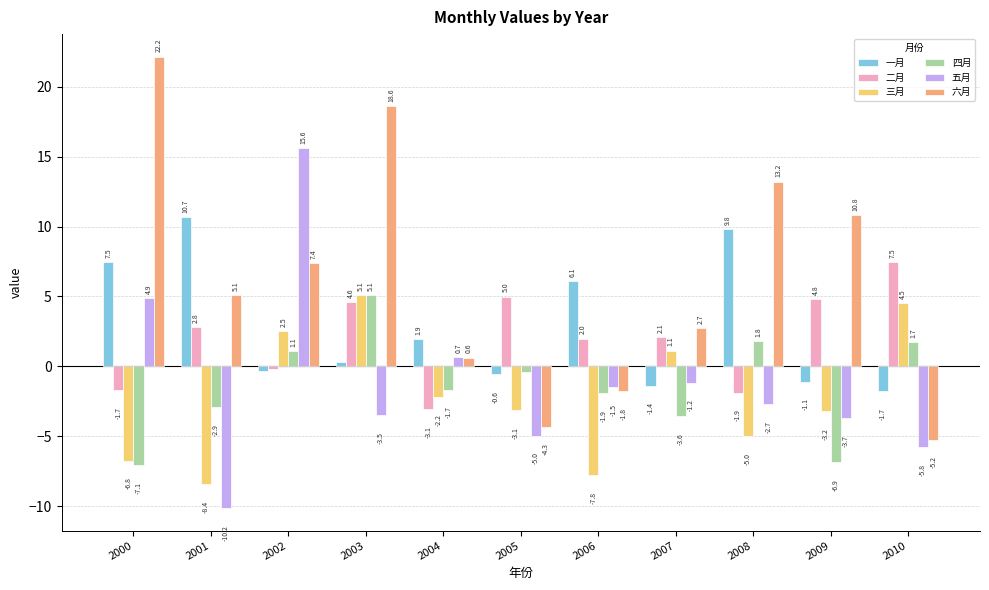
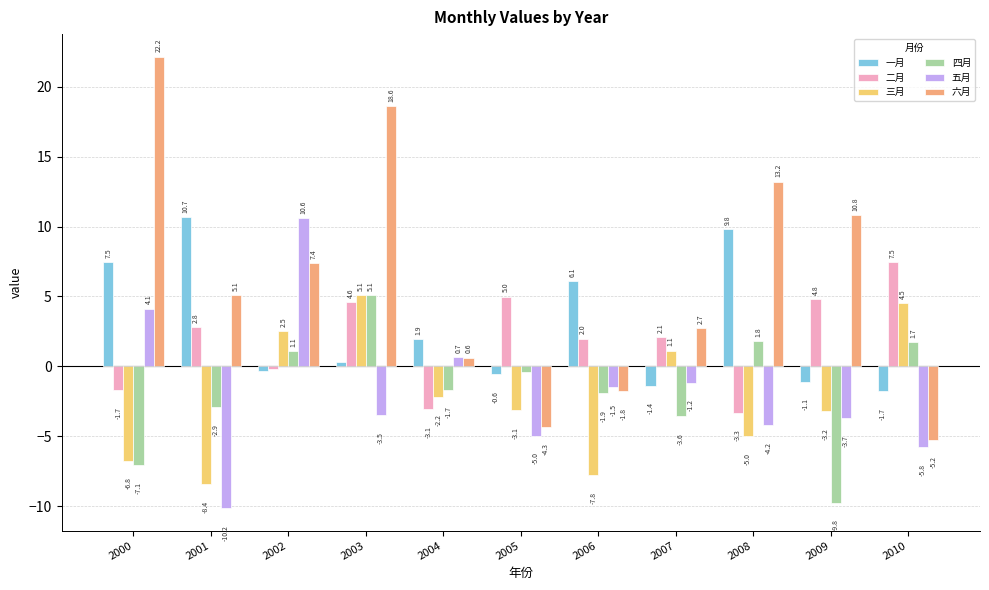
  {
    "一月": {
      "2000": 7.5,
      "2001": 10.7,
      "2004": 1.9,
      "2005": -0.6,
      "2006": 6.1,
      "2007": -1.4,
      "2008": 9.8,
      "2009": -1.1,
      "2010": -1.7
    },
    "二月": {
      "2000": -1.7,
      "2001": 2.8,
      "2003": 4.6,
      "2004": -3.1,
      "2005": 5.0,
      "2006": 2.0,
      "2007": 2.1,
-     "2008": -1.9,
+     "2008": -3.3,
      "2009": 4.8,
      "2010": 7.5
    },
    "四月": {
      "2000": -7.1,
      "2001": -2.9,
      "2002": 1.1,
      "2003": 5.1,
      "2004": -1.7,
      "2006": -1.9,
      "2007": -3.6,
      "2008": 1.8,
-     "2009": -6.9,
+     "2009": -9.8,
      "2010": 1.7
    },
    "五月": {
-     "2000": 4.9,
+     "2000": 4.1,
      "2001": -10.2,
-     "2002": 15.6,
+     "2002": 10.6,
      "2003": -3.5,
      "2004": 0.7,
      "2005": -5.0,
      "2006": -1.5,
      "2007": -1.2,
-     "2008": -2.7,
+     "2008": -4.2,
      "2009": -3.7,
      "2010": -5.8
    }
  }
